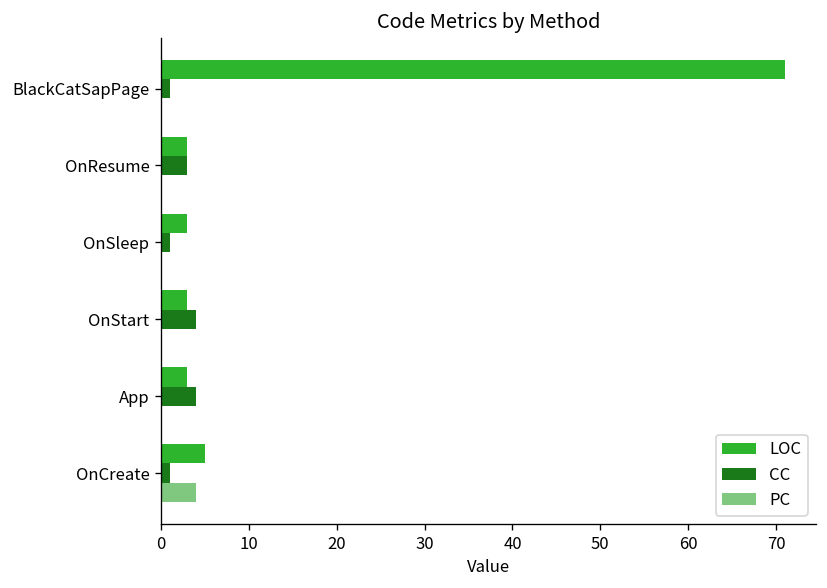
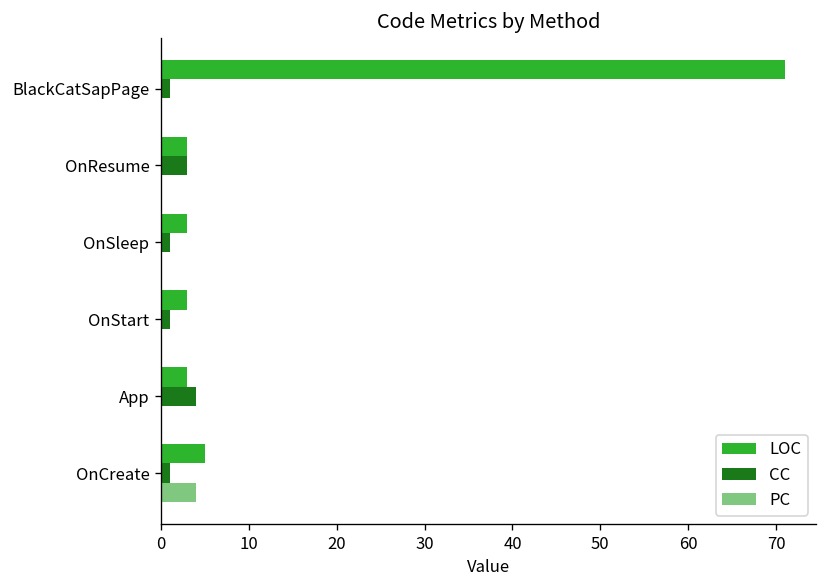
  {
    "LOC": {
      "BlackCatSapPage": 71,
      "OnResume": 3,
      "OnSleep": 3,
      "OnStart": 3,
      "App": 3,
      "OnCreate": 5
    },
    "CC": {
      "BlackCatSapPage": 1,
      "OnResume": 3,
      "OnSleep": 1,
-     "OnStart": 4,
+     "OnStart": 1,
      "App": 4,
      "OnCreate": 1
    },
    "PC": {
      "BlackCatSapPage": 0,
      "OnResume": 0,
      "OnSleep": 0,
      "OnStart": 0,
      "App": 0,
      "OnCreate": 4
    }
  }
